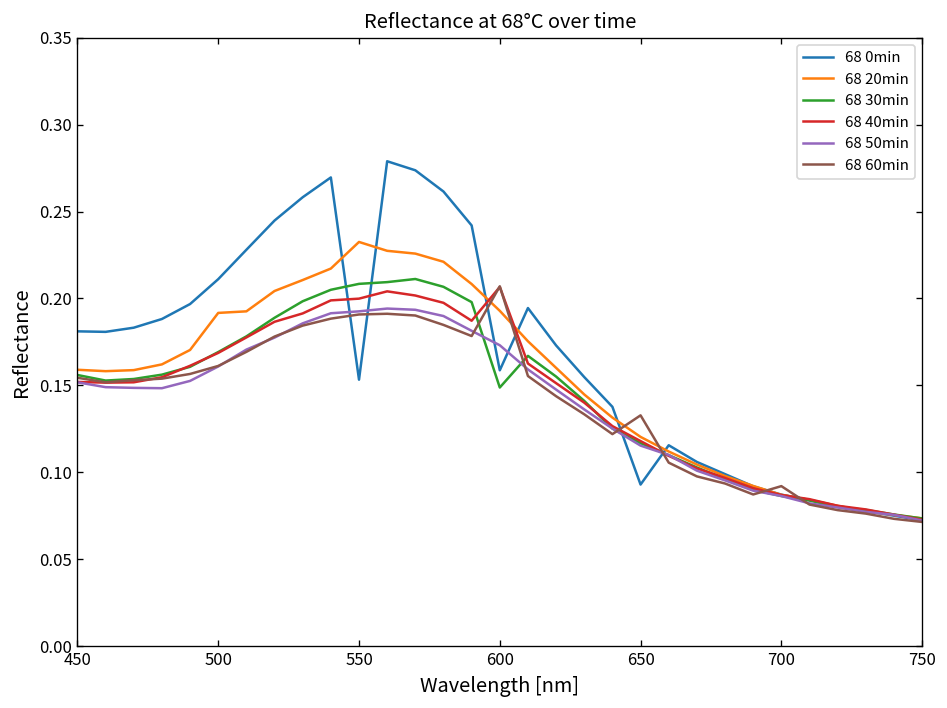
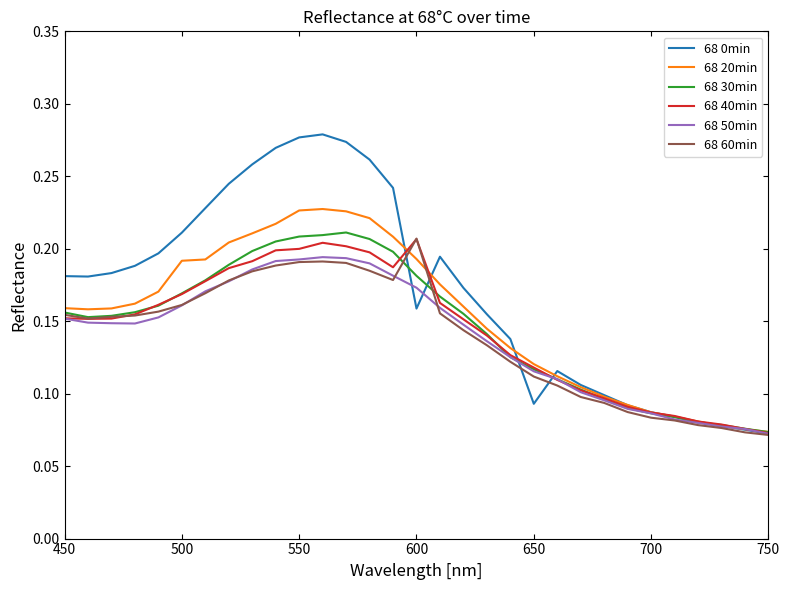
  {
    "68 0min": {
      "450": 0.181,
      "500": 0.211,
-     "550": 0.153,
+     "550": 0.277,
      "600": 0.159,
      "650": 0.093
    },
    "68 20min": {
      "450": 0.159,
      "500": 0.192,
-     "550": 0.233,
+     "550": 0.226,
      "600": 0.193,
      "650": 0.120
    },
    "68 30min": {
      "550": 0.208,
-     "600": 0.149
+     "600": 0.181
    },
    "68 40min": {
      "550": 0.200
    },
    "68 50min": {
      "550": 0.193,
      "600": 0.173
    },
    "68 60min": {
      "550": 0.191,
-     "650": 0.133,
-     "700": 0.092
+     "650": 0.112,
+     "700": 0.083
    }
  }
